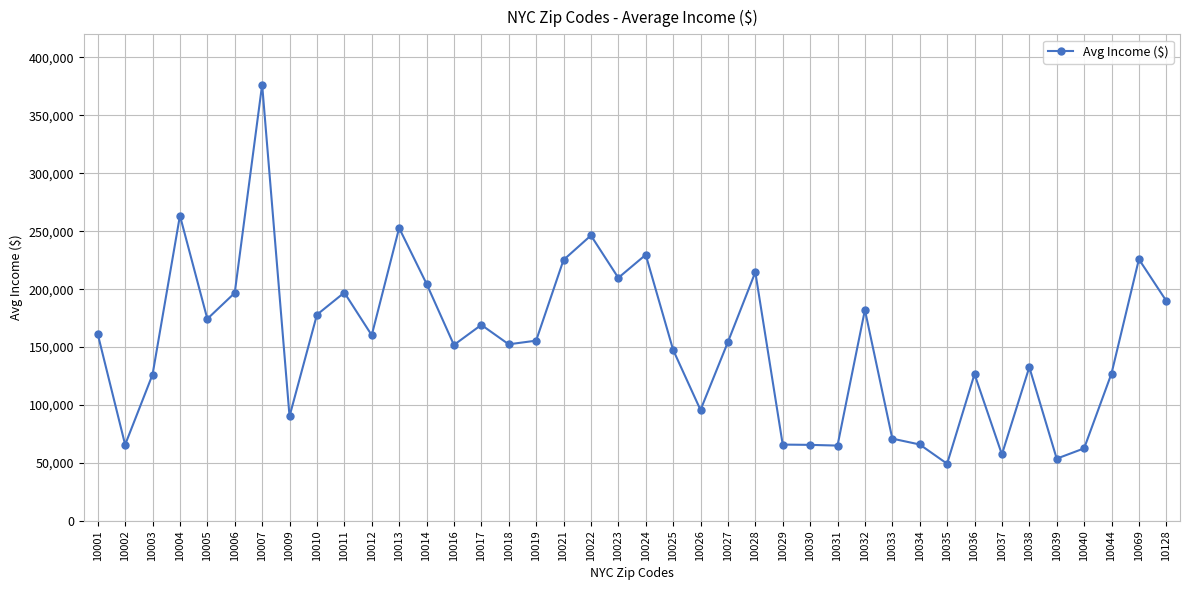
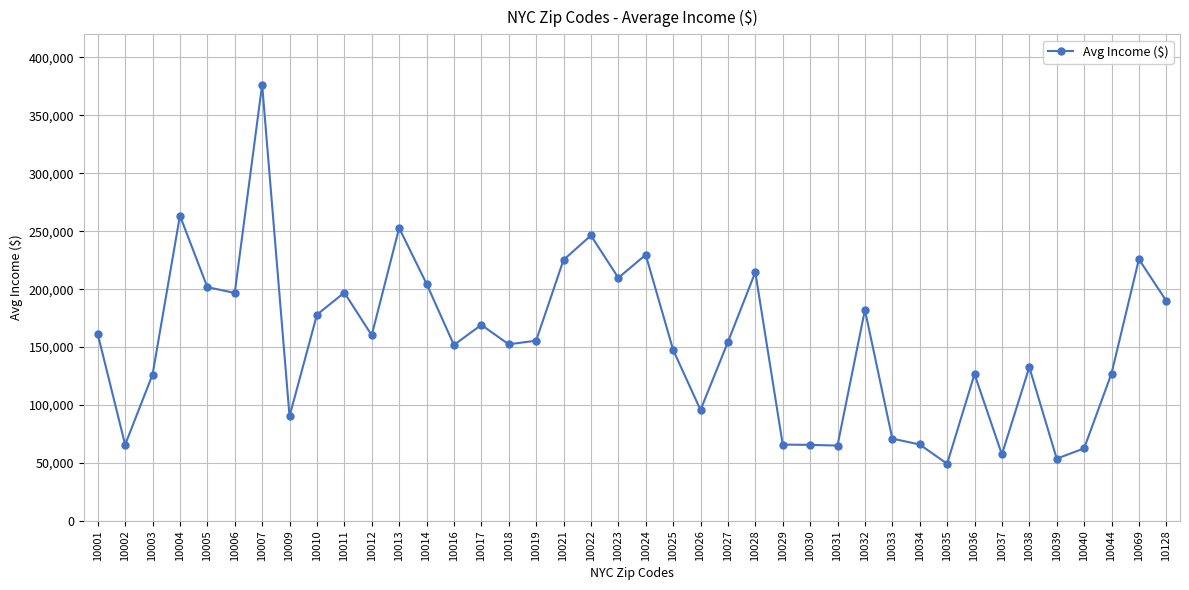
  {
    "10001": "161,000",
    "10002": "66,000",
    "10003": "126,000",
    "10004": "263,000",
-   "10005": "174,000",
+   "10005": "202,000",
    "10006": "197,000",
    "10007": "377,000",
    "10009": "90,000",
    "10010": "178,000",
    "10011": "197,000",
    "10012": "160,000",
    "10013": "253,000",
    "10014": "205,000",
    "10016": "152,000",
    "10017": "169,000",
    "10018": "152,000",
    "10019": "156,000",
    "10021": "225,000",
    "10022": "246,000",
    "10023": "210,000",
    "10024": "230,000",
    "10025": "148,000",
    "10026": "96,000",
    "10027": "154,000",
    "10028": "215,000",
    "10029": "66,000",
    "10030": "66,000",
    "10031": "65,000",
    "10032": "182,000",
    "10033": "71,000",
    "10034": "66,000",
    "10035": "49,000",
    "10036": "127,000",
    "10037": "57,000",
    "10038": "133,000",
    "10039": "54,000",
    "10040": "63,000",
    "10044": "127,000",
    "10069": "226,000",
    "10128": "190,000"
  }
